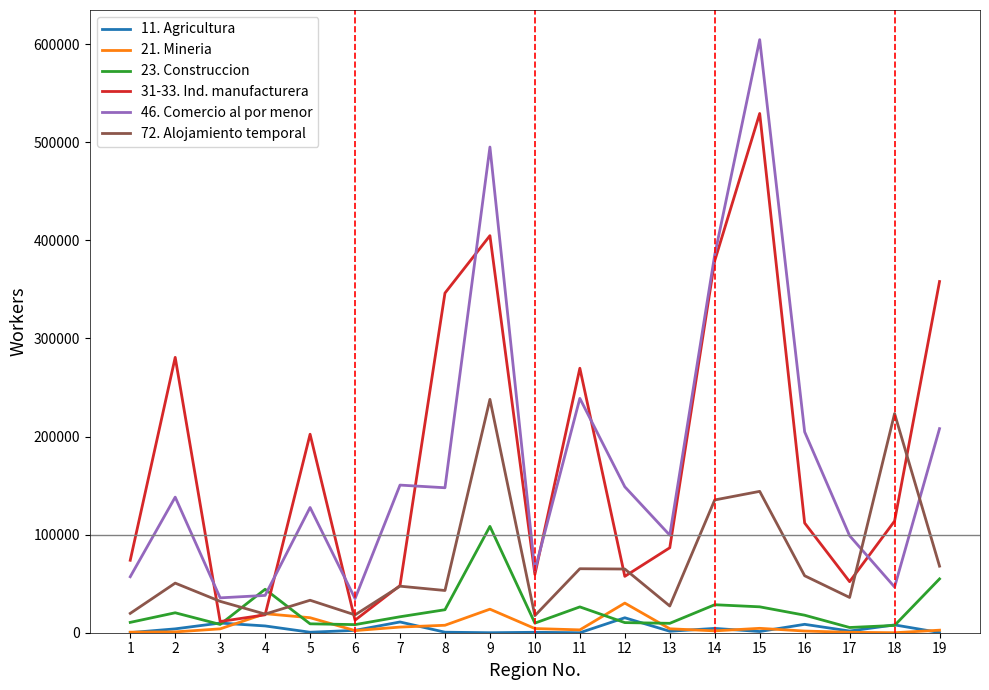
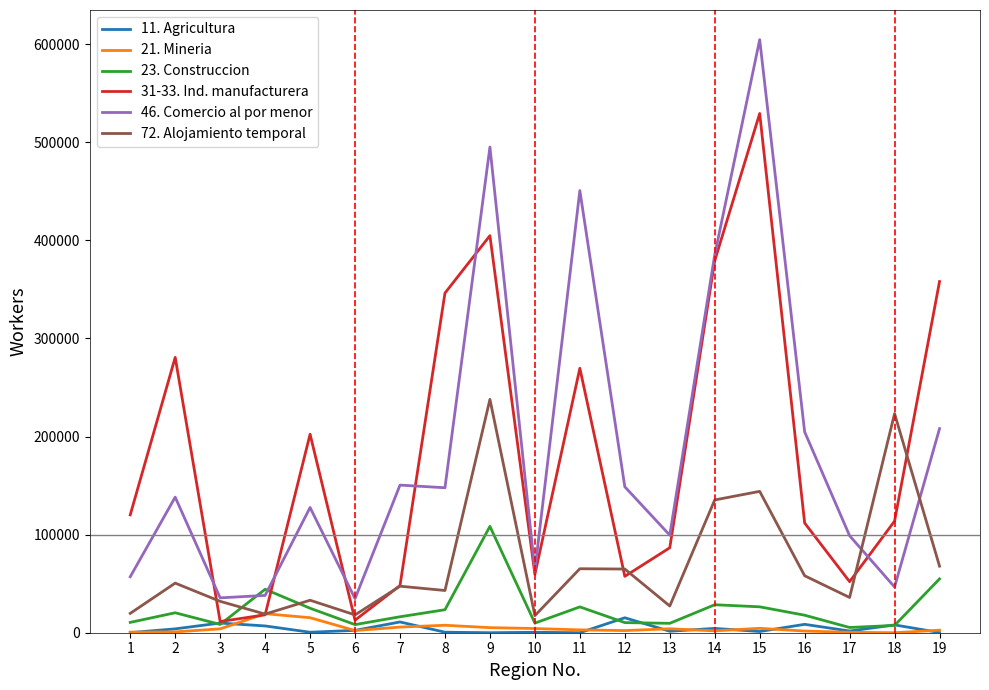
  {
    "11. Agricultura": {
      "2": 0,
      "4": 10000,
      "5": 0,
      "7": 10000,
      "8": 0,
      "9": 0,
      "10": 0,
      "11": 0,
      "12": 20000,
      "15": 0,
      "16": 10000
    },
    "21. Mineria": {
      "2": 0,
      "3": 0,
      "5": 20000,
      "7": 10000,
      "8": 10000,
-     "9": 20000,
+     "9": 10000,
      "10": 0,
      "11": 0,
-     "12": 30000,
+     "12": 0,
      "15": 0,
      "16": 0,
      "18": 0
    },
    "23. Construccion": {
      "1": 10000,
      "2": 20000,
      "4": 40000,
-     "5": 10000,
+     "5": 20000,
      "6": 10000,
      "7": 20000,
      "8": 20000,
      "9": 110000,
      "10": 10000,
      "11": 30000,
      "12": 10000,
      "13": 10000,
      "14": 30000,
      "15": 30000,
      "16": 20000,
      "17": 10000,
      "19": 50000
    },
    "31-33. Ind. manufacturera": {
-     "1": 70000,
+     "1": 120000,
      "2": 280000,
      "5": 200000,
      "6": 10000,
      "8": 350000,
      "9": 400000,
      "10": 60000,
      "11": 270000,
      "12": 60000,
      "13": 90000,
      "14": 380000,
      "15": 530000,
      "16": 110000,
      "17": 50000,
      "18": 110000,
      "19": 360000
    },
    "46. Comercio al por menor": {
      "1": 60000,
      "2": 140000,
      "3": 40000,
      "4": 40000,
      "5": 130000,
      "6": 30000,
      "7": 150000,
      "8": 150000,
      "9": 500000,
      "10": 60000,
-     "11": 240000,
+     "11": 450000,
      "12": 150000,
      "13": 100000,
      "14": 390000,
      "15": 600000,
      "16": 200000,
      "17": 100000,
      "18": 50000,
      "19": 210000
    },
    "72. Alojamiento temporal": {
      "1": 20000,
      "2": 50000,
      "3": 30000,
      "5": 30000,
      "6": 20000,
      "8": 40000,
      "9": 240000,
      "10": 20000,
      "11": 70000,
      "12": 60000,
      "13": 30000,
      "14": 140000,
      "15": 140000,
      "16": 60000,
      "17": 40000,
      "18": 220000,
      "19": 70000
    }
  }
